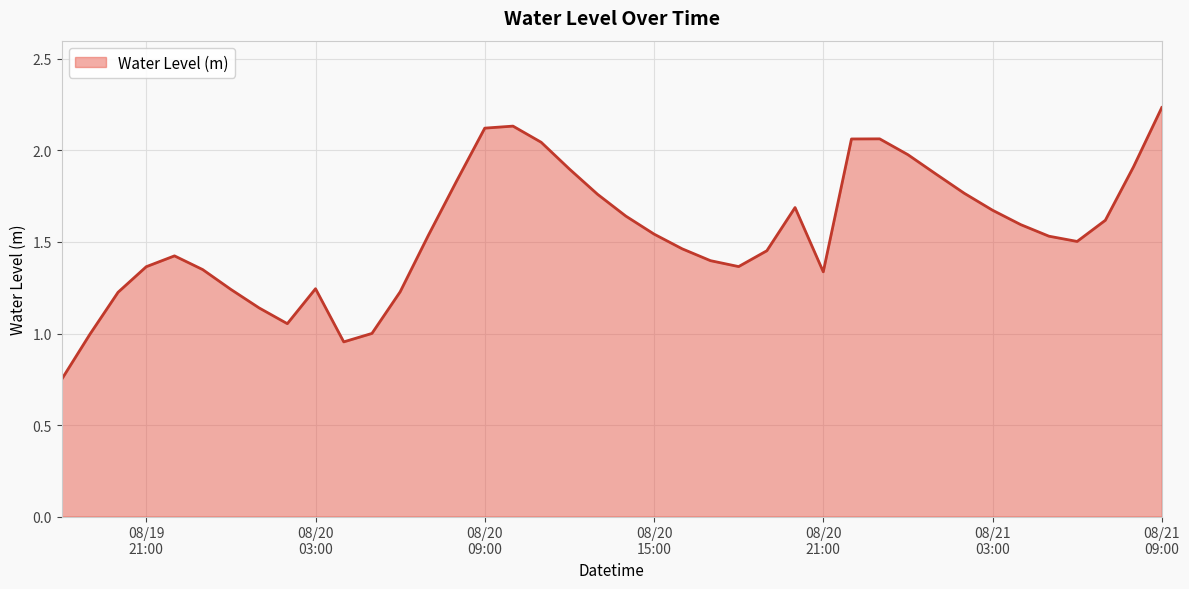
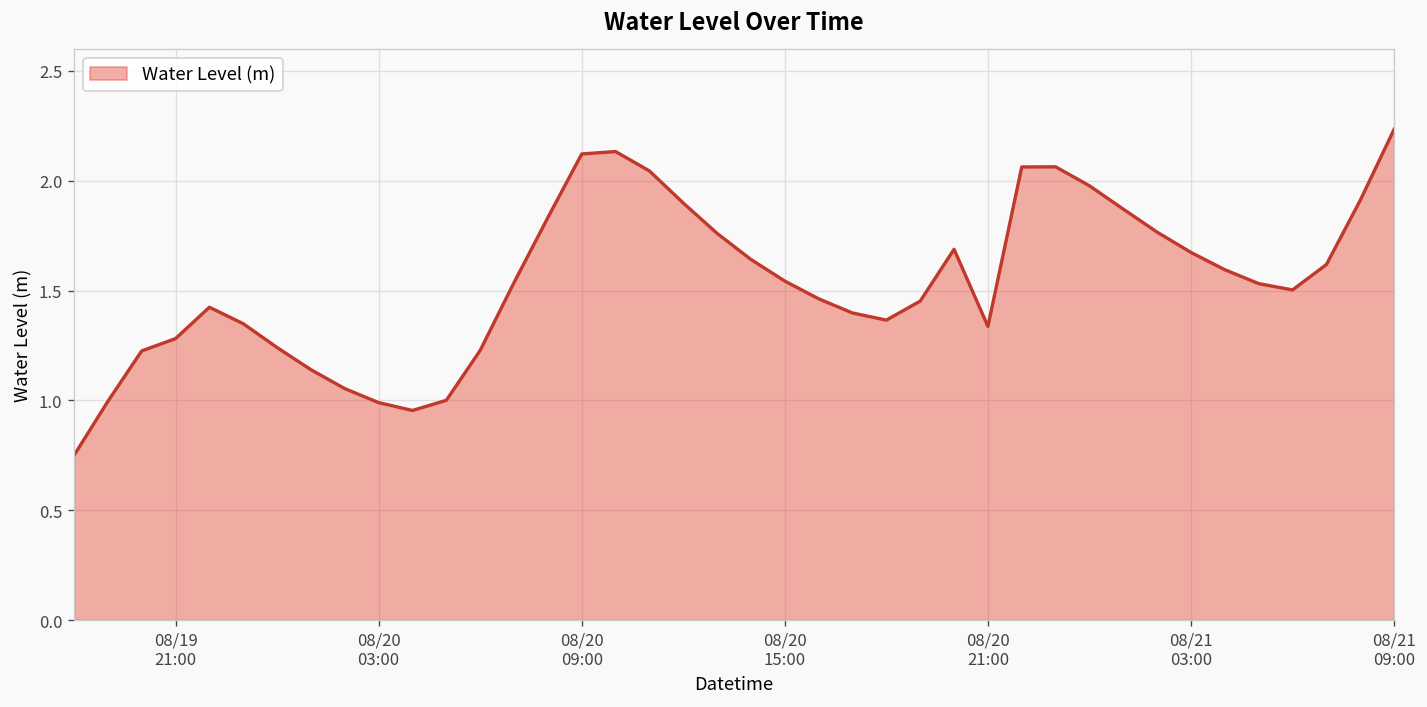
  {
-   "08/19 21:00": 1.37,
-   "08/20 03:00": 1.24,
+   "08/19 21:00": 1.28,
+   "08/20 03:00": 0.99,
    "08/20 09:00": 2.12,
    "08/20 15:00": 1.54,
    "08/20 21:00": 1.34,
    "08/21 03:00": 1.67,
    "08/21 09:00": 2.23
  }
